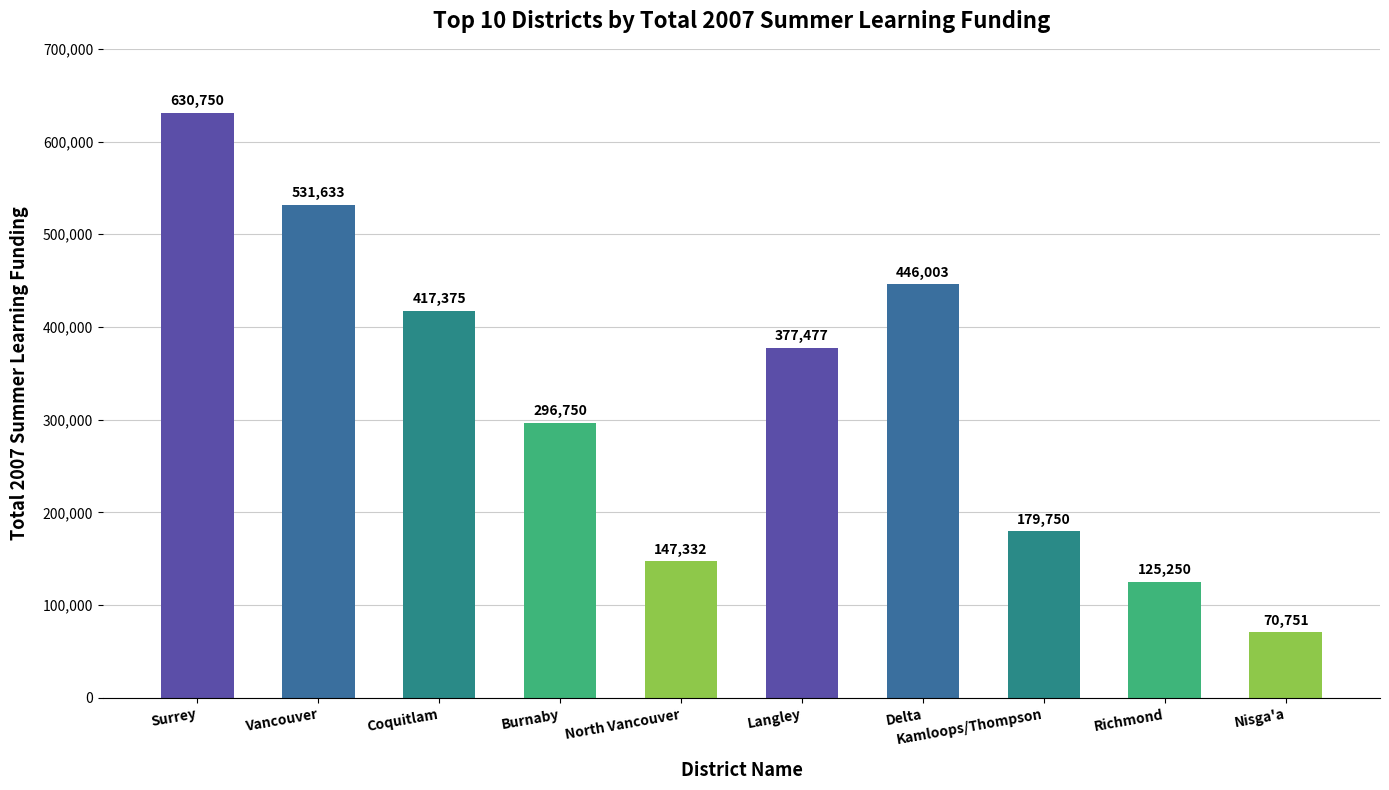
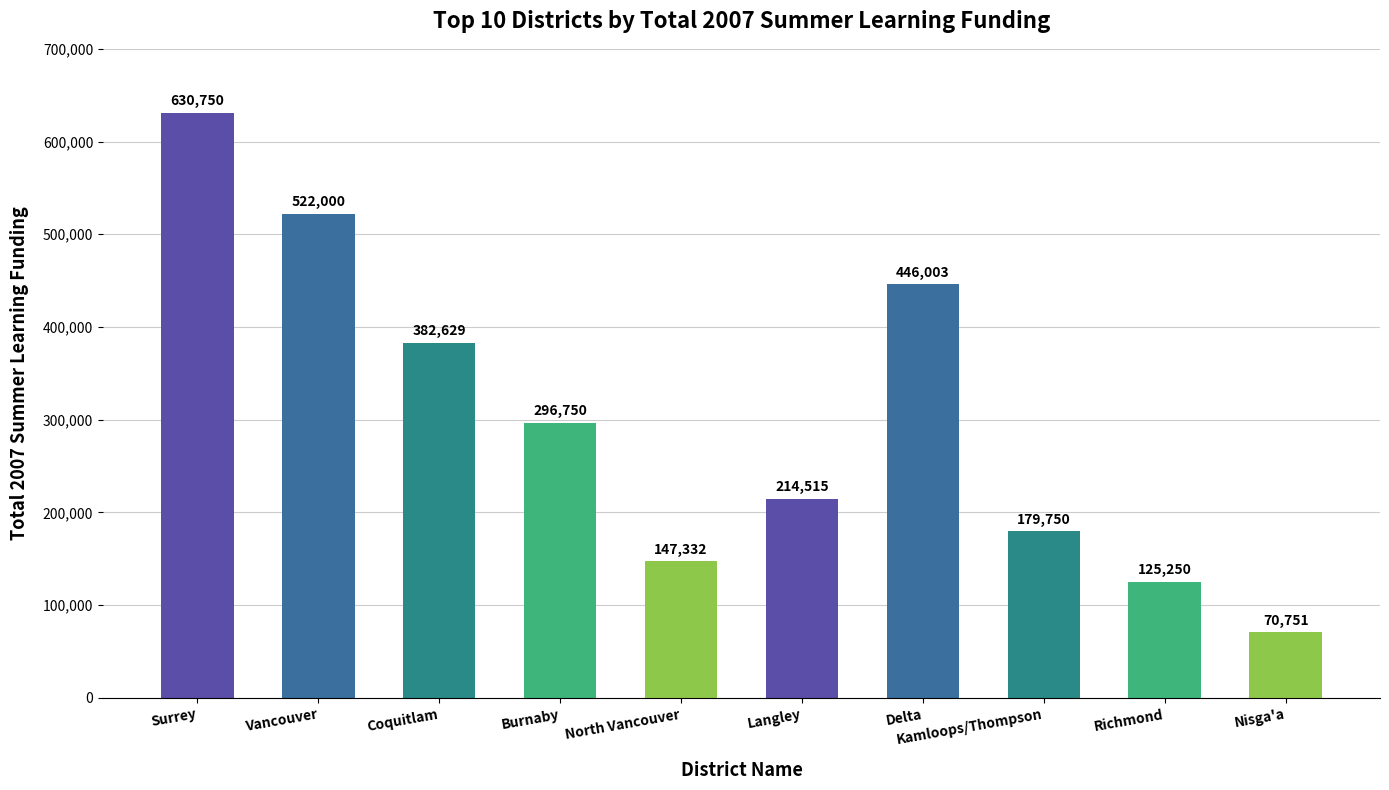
  {
    "Surrey": "630,750",
-   "Vancouver": "531,633",
-   "Coquitlam": "417,375",
+   "Vancouver": "522,000",
+   "Coquitlam": "382,629",
    "Burnaby": "296,750",
    "North Vancouver": "147,332",
-   "Langley": "377,477",
+   "Langley": "214,515",
    "Delta": "446,003",
    "Kamloops/Thompson": "179,750",
    "Richmond": "125,250",
    "Nisga'a": "70,751"
  }
